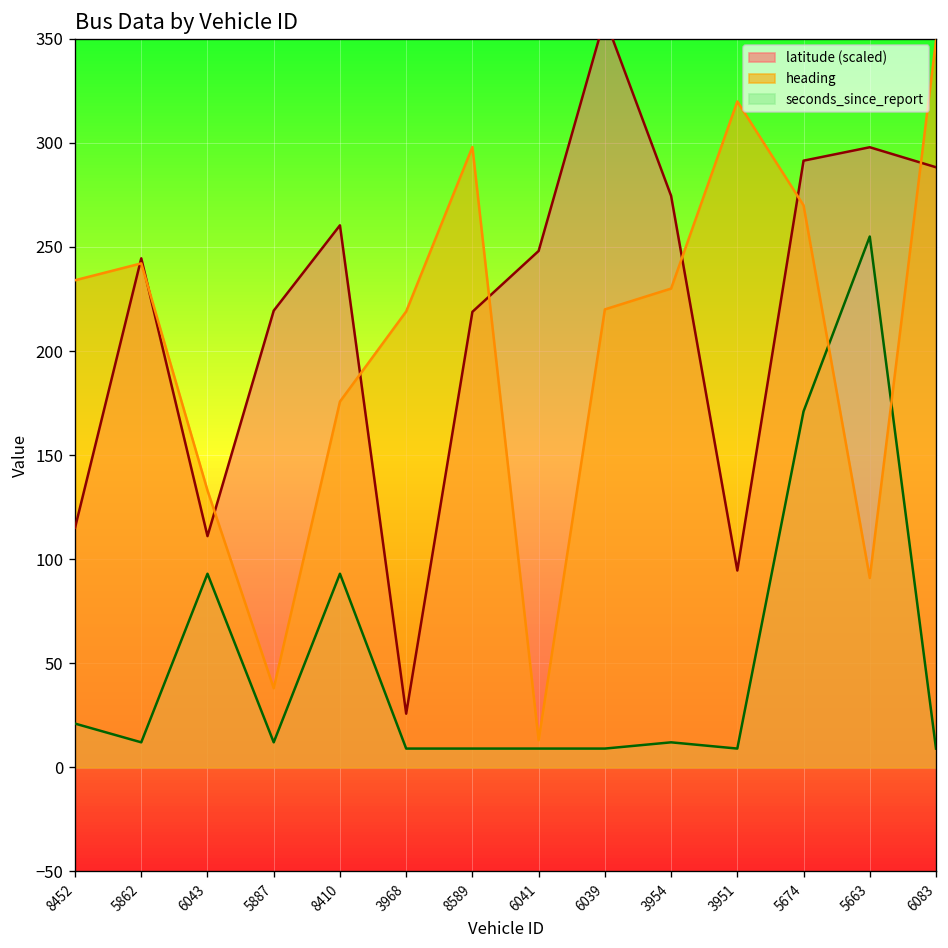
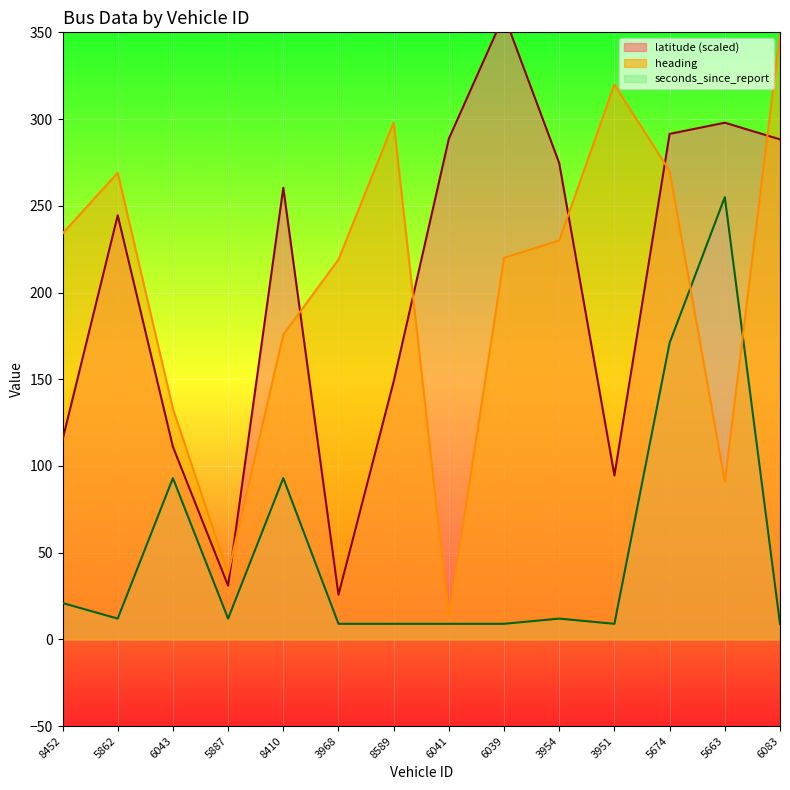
  {
    "seconds_since_report": {
      "8452": 21,
      "5862": 12,
      "6043": 93,
      "5887": 12,
      "8410": 93,
      "3968": 9,
      "8589": 9,
      "6041": 9,
      "6039": 9,
      "3954": 12,
      "3951": 9,
      "5674": 171,
      "5663": 255,
      "6083": 9
    },
    "latitude (scaled)": {
      "8452": 115,
      "5862": 245,
      "6043": 111,
-     "5887": 219,
+     "5887": 31,
      "8410": 260,
      "3968": 26,
-     "8589": 219,
-     "6041": 248,
+     "8589": 149,
+     "6041": 289,
      "3954": 275,
      "3951": 95,
      "5674": 291,
      "5663": 298,
      "6083": 288
    },
    "heading": {
      "8452": 234,
-     "5862": 242,
+     "5862": 269,
      "6043": 133,
      "5887": 38,
      "8410": 176,
      "3968": 219,
      "8589": 298,
      "6041": 13,
      "6039": 220,
      "3954": 230,
      "3951": 320,
      "5674": 270,
      "5663": 91,
      "6083": 349
    }
  }
